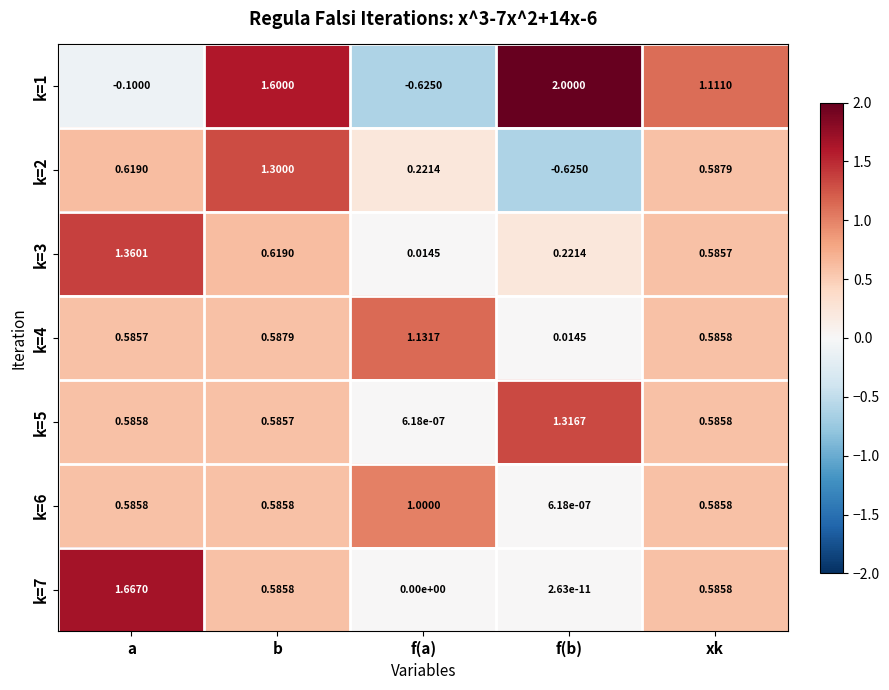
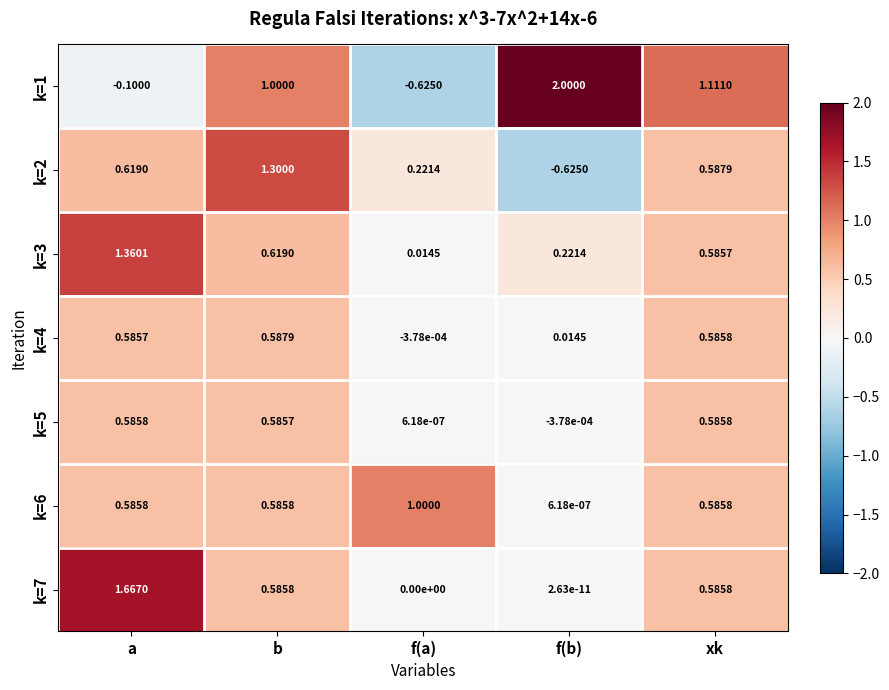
  {
    "k=1": {
      "a": "-0.1000",
-     "b": "1.6000",
+     "b": "1.0000",
      "f(a)": "-0.6250",
      "f(b)": "2.0000",
      "xk": "1.1110"
    },
    "k=2": {
      "a": "0.6190",
      "b": "1.3000",
      "f(a)": "0.2214",
      "f(b)": "-0.6250",
      "xk": "0.5879"
    },
    "k=3": {
      "a": "1.3601",
      "b": "0.6190",
      "f(a)": "0.0145",
      "f(b)": "0.2214",
      "xk": "0.5857"
    },
    "k=4": {
      "a": "0.5857",
      "b": "0.5879",
-     "f(a)": "1.1317",
+     "f(a)": "-3.78e-04",
      "f(b)": "0.0145",
      "xk": "0.5858"
    },
    "k=5": {
      "a": "0.5858",
      "b": "0.5857",
      "f(a)": "6.18e-07",
-     "f(b)": "1.3167",
+     "f(b)": "-3.78e-04",
      "xk": "0.5858"
    },
    "k=6": {
      "a": "0.5858",
      "b": "0.5858",
      "f(a)": "1.0000",
      "f(b)": "6.18e-07",
      "xk": "0.5858"
    },
    "k=7": {
      "a": "1.6670",
      "b": "0.5858",
      "f(a)": "0.00e+00",
      "f(b)": "2.63e-11",
      "xk": "0.5858"
    }
  }
